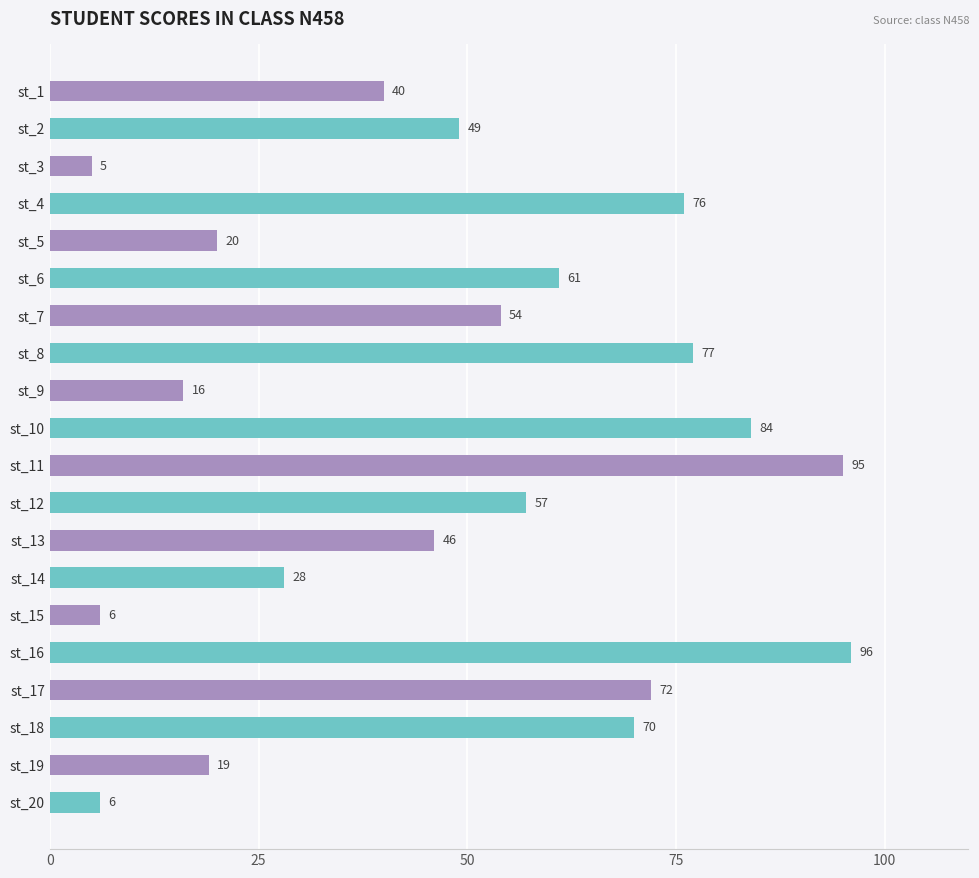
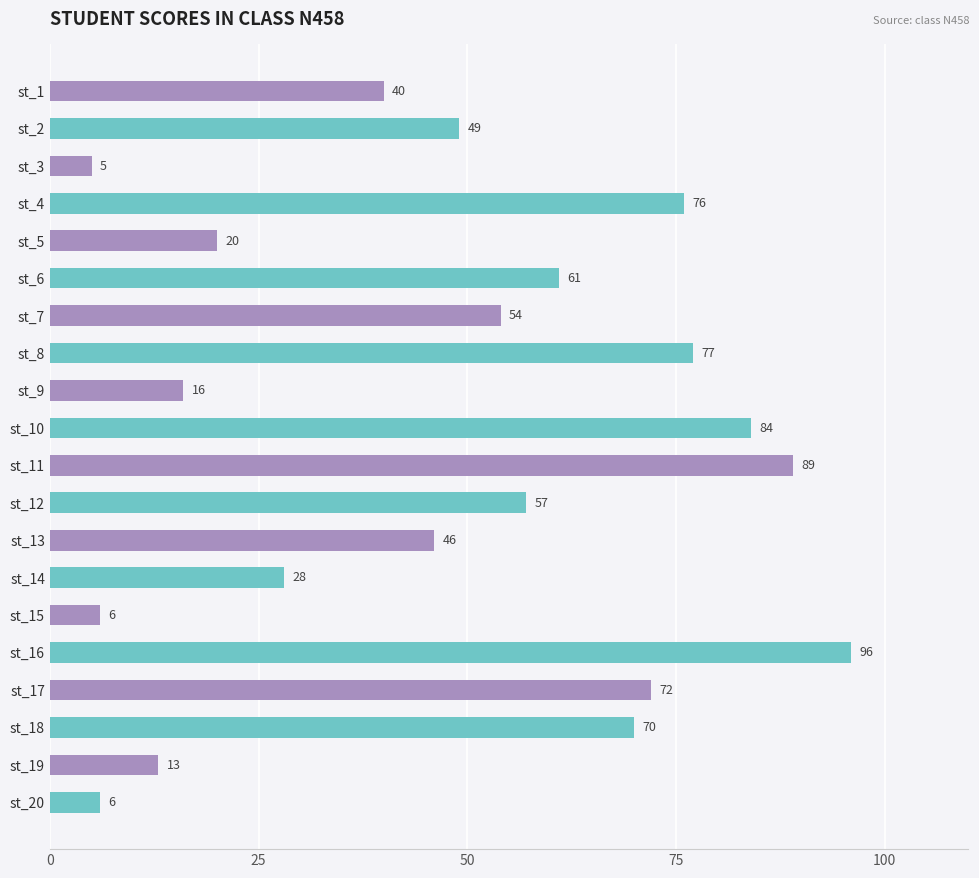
  {
    "st_1": 40,
    "st_2": 49,
    "st_3": 5,
    "st_4": 76,
    "st_5": 20,
    "st_6": 61,
    "st_7": 54,
    "st_8": 77,
    "st_9": 16,
    "st_10": 84,
-   "st_11": 95,
+   "st_11": 89,
    "st_12": 57,
    "st_13": 46,
    "st_14": 28,
    "st_15": 6,
    "st_16": 96,
    "st_17": 72,
    "st_18": 70,
-   "st_19": 19,
+   "st_19": 13,
    "st_20": 6
  }
